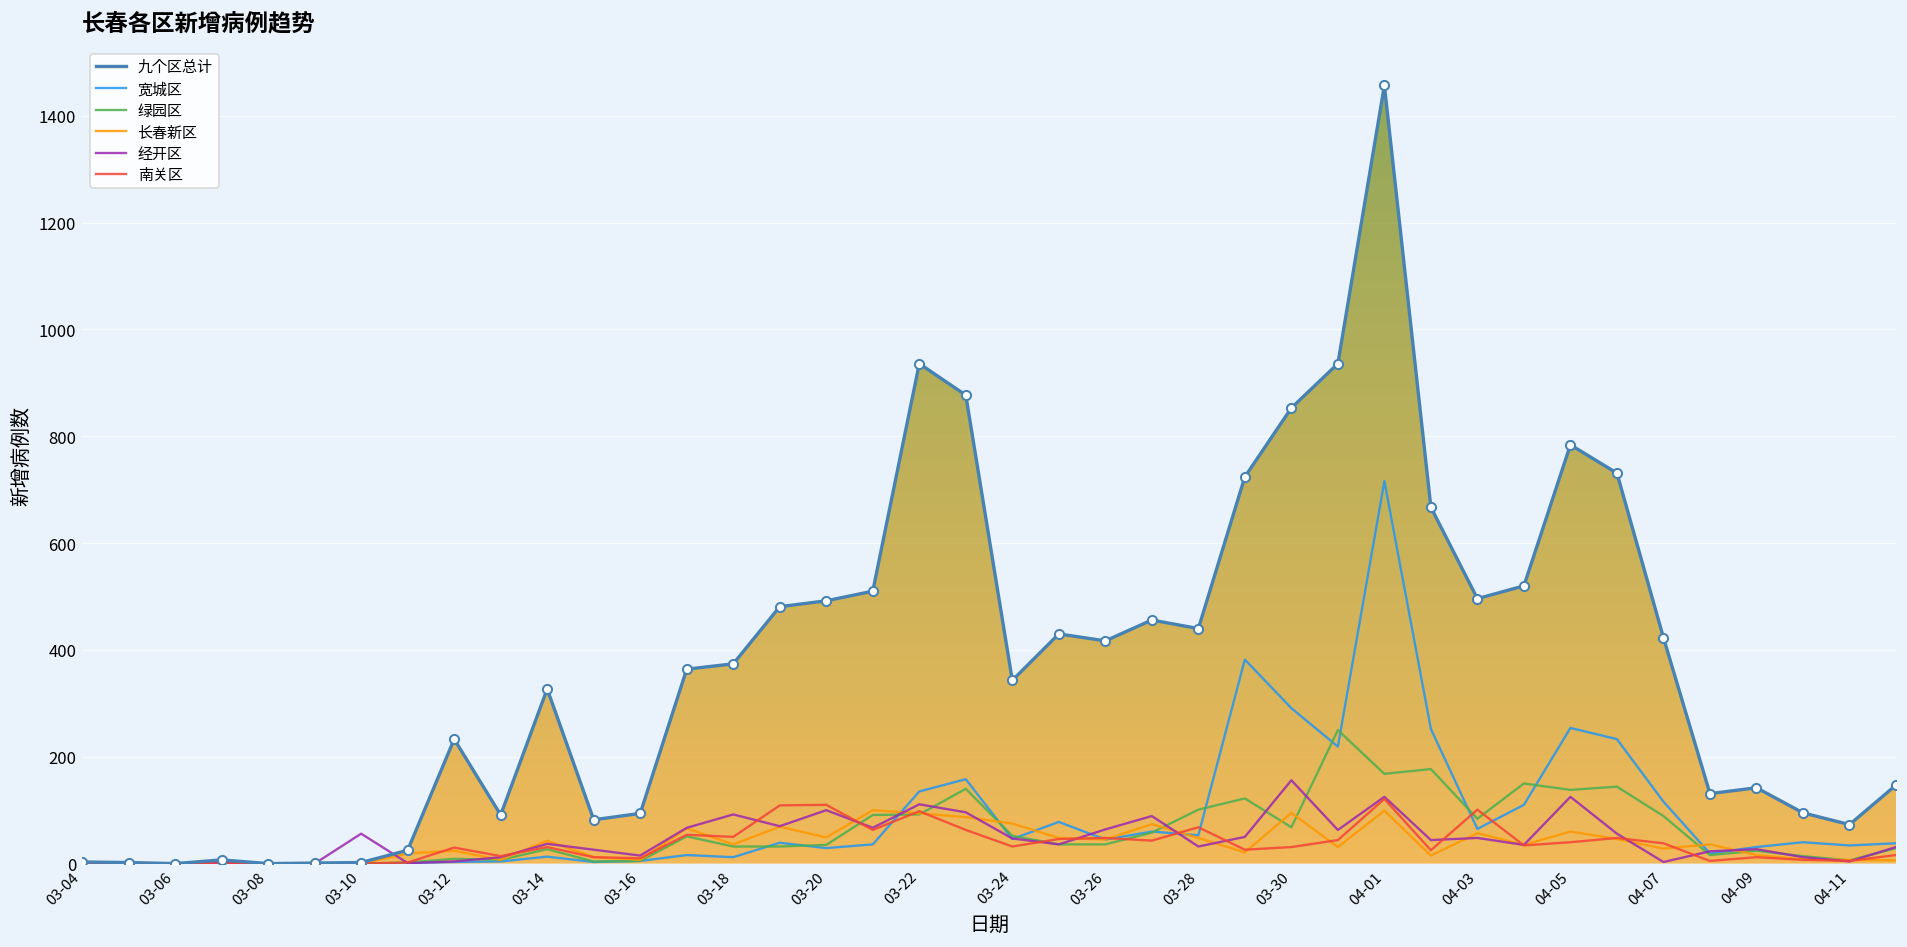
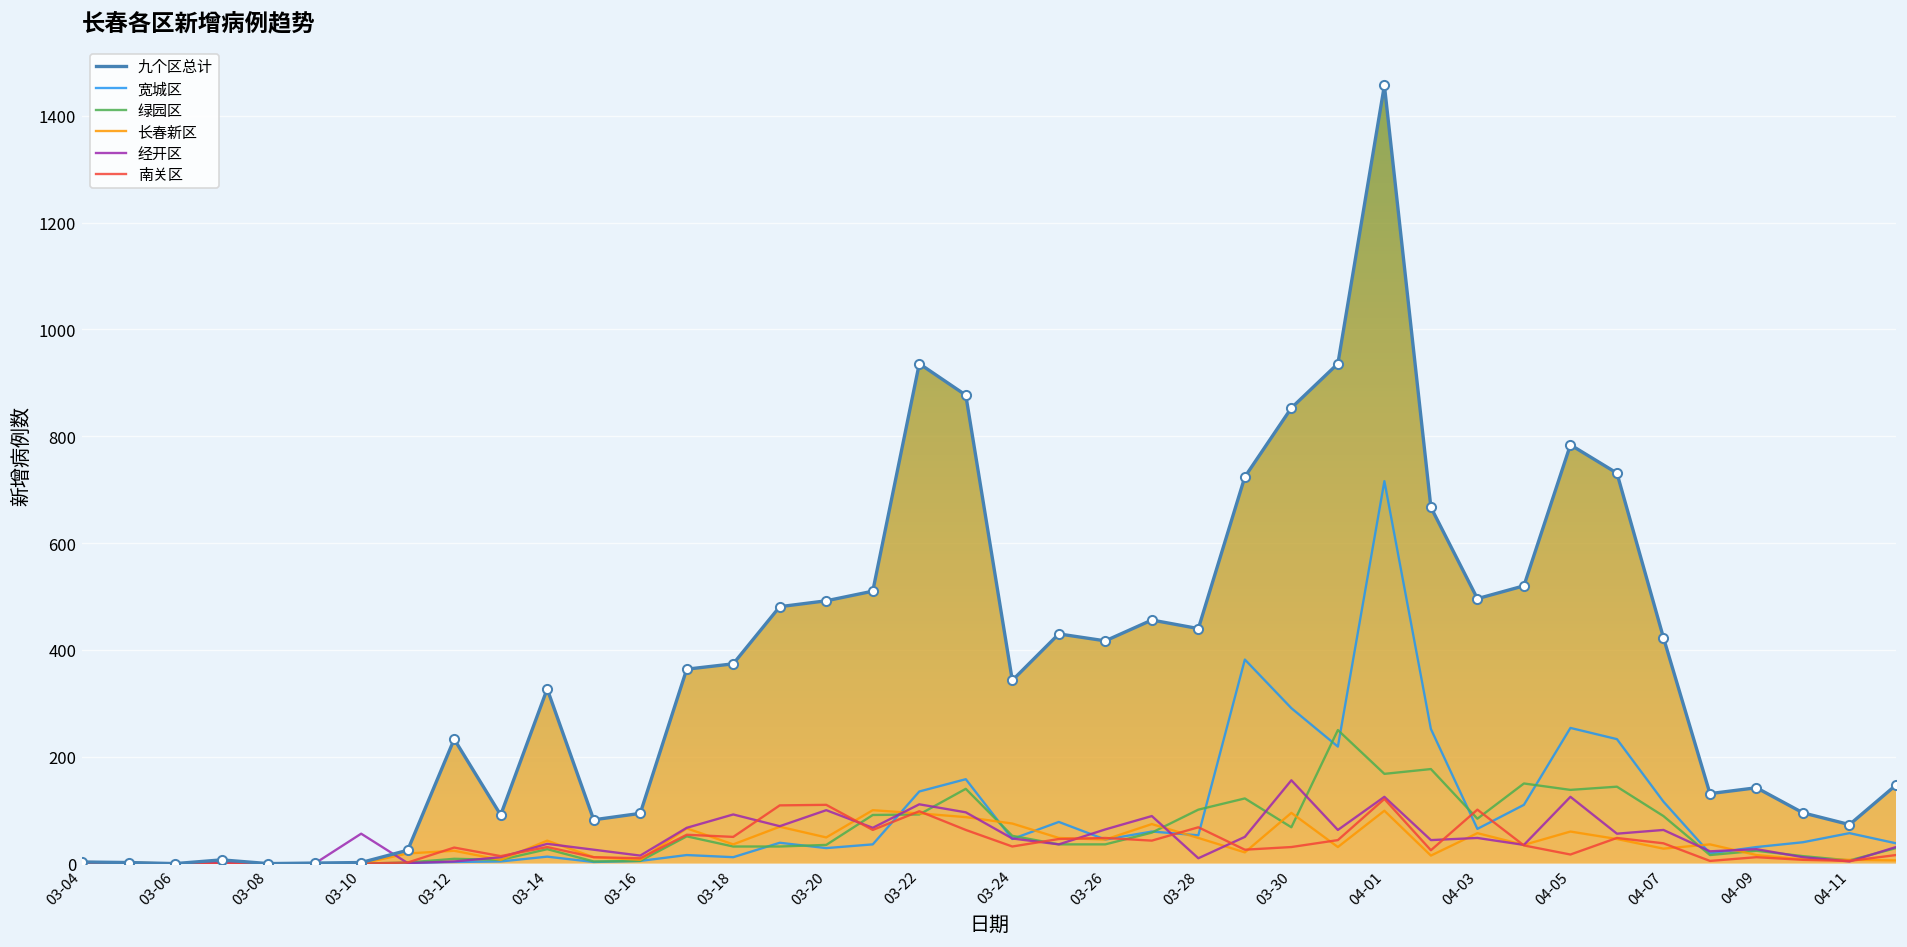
  {
    "九个区总计": {
      "03-12": 230,
      "03-14": 330,
      "03-16": 90,
      "03-18": 370,
      "03-20": 490,
      "03-22": 940,
      "03-24": 340,
      "03-26": 420,
      "03-28": 440,
      "03-30": 850,
      "04-01": 1460,
      "04-03": 500,
      "04-05": 780,
      "04-07": 420,
      "04-09": 140,
      "04-11": 70
    },
    "宽城区": {
      "03-14": 10,
      "03-18": 10,
      "03-20": 30,
      "03-22": 140,
      "03-30": 290,
      "04-01": 720,
      "04-03": 70,
      "04-05": 250,
      "04-07": 120,
-     "04-11": 30
+     "04-11": 60
    },
    "绿园区": {
      "03-20": 40,
      "03-26": 40,
      "03-28": 100,
      "03-30": 70,
      "04-01": 170,
      "04-03": 80,
      "04-05": 140,
      "04-07": 90
    },
    "长春新区": {
      "03-12": 20,
      "03-14": 40,
      "03-20": 50,
      "03-24": 80,
      "03-30": 100,
      "04-01": 100,
      "04-03": 60,
      "04-05": 60,
      "04-07": 30
    },
    "经开区": {
      "03-10": 60,
      "03-14": 40,
      "03-18": 90,
      "03-20": 100,
      "03-22": 110,
      "03-26": 60,
-     "03-28": 30,
+     "03-28": 10,
      "03-30": 160,
      "04-03": 50,
      "04-05": 130,
-     "04-07": 0
+     "04-07": 60
    },
    "南关区": {
      "03-12": 30,
      "03-18": 50,
      "03-20": 110,
      "03-24": 30,
      "03-28": 70,
      "03-30": 30,
      "04-03": 100,
-     "04-05": 40,
+     "04-05": 20,
      "04-07": 40
    }
  }
